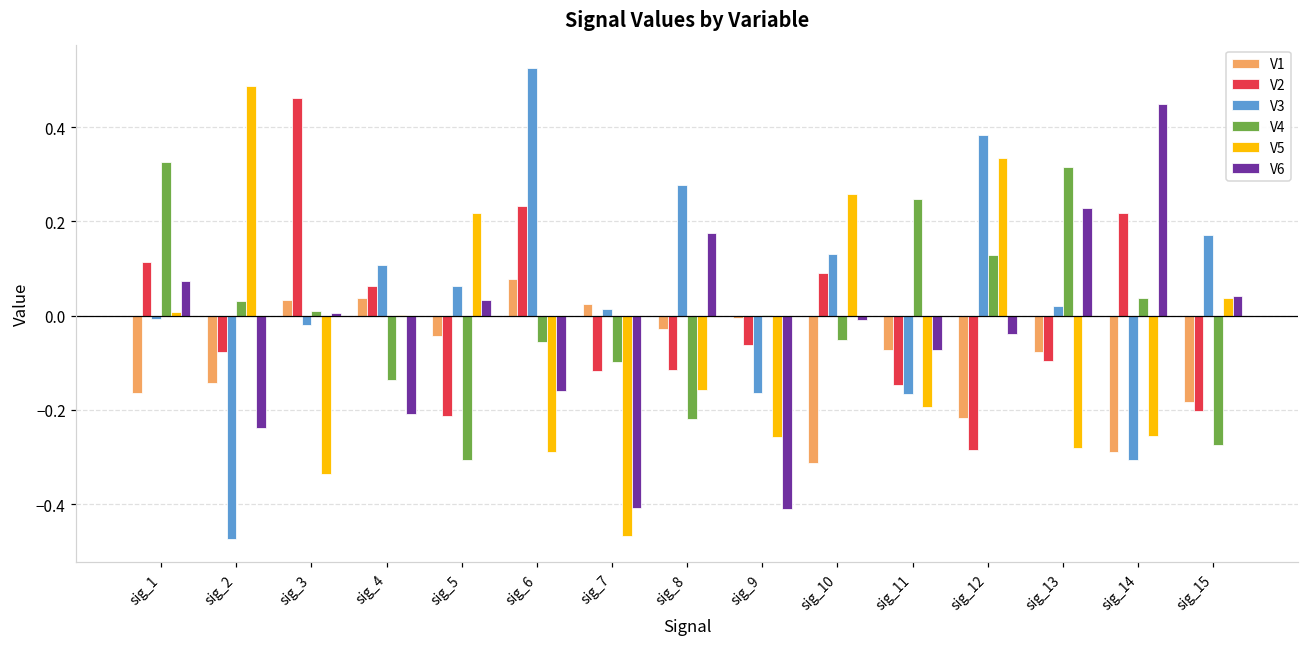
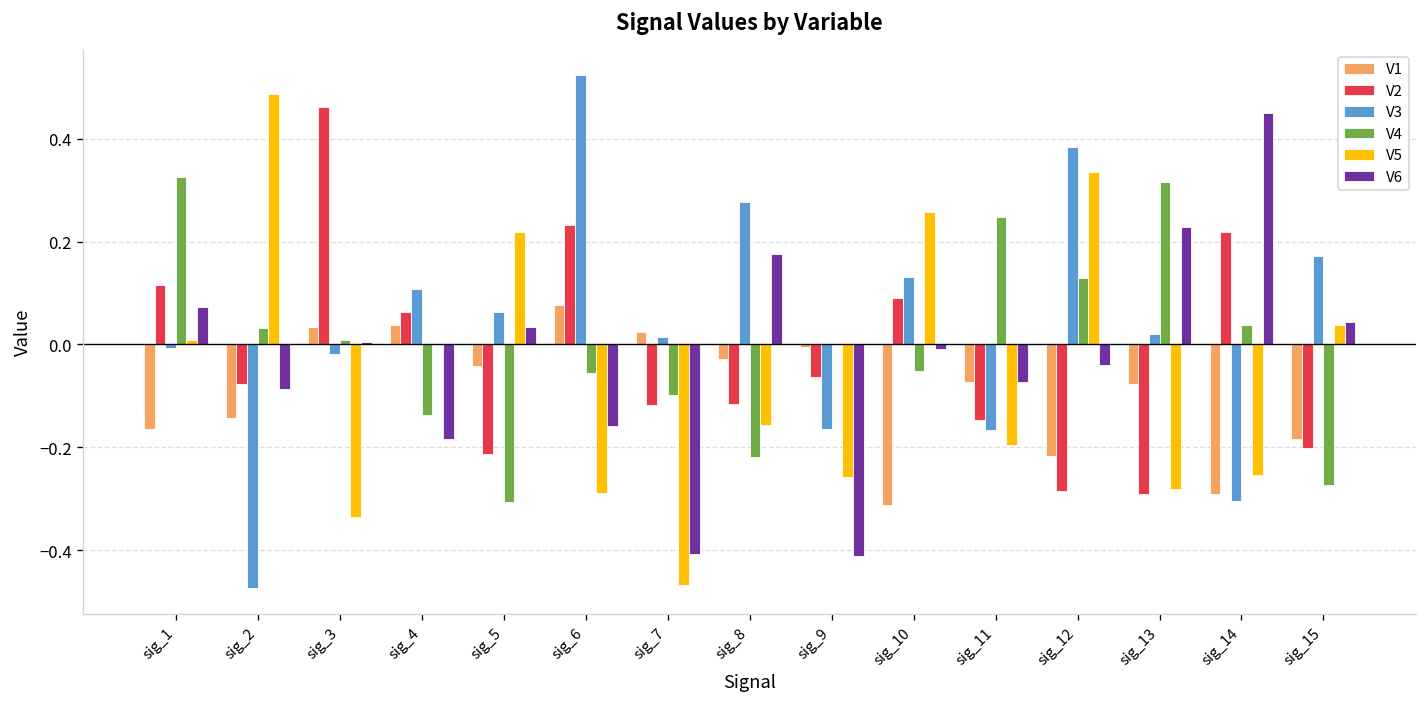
  {
    "V1": {
      "sig_1": -0.16,
      "sig_2": -0.14,
      "sig_3": 0.03,
      "sig_4": 0.04,
      "sig_5": -0.04,
      "sig_6": 0.08,
      "sig_7": 0.02,
      "sig_8": -0.03,
      "sig_10": -0.31,
      "sig_11": -0.07,
      "sig_12": -0.22,
      "sig_13": -0.08,
      "sig_14": -0.29,
      "sig_15": -0.18
    },
    "V2": {
      "sig_1": 0.11,
      "sig_2": -0.08,
      "sig_3": 0.46,
      "sig_4": 0.06,
      "sig_5": -0.21,
      "sig_6": 0.23,
      "sig_7": -0.12,
      "sig_8": -0.11,
      "sig_9": -0.06,
      "sig_10": 0.09,
      "sig_11": -0.15,
      "sig_12": -0.28,
-     "sig_13": -0.10,
+     "sig_13": -0.29,
      "sig_14": 0.22,
      "sig_15": -0.20
    },
    "V3": {
      "sig_1": -0.01,
      "sig_2": -0.47,
      "sig_3": -0.02,
      "sig_4": 0.11,
      "sig_5": 0.06,
      "sig_6": 0.52,
      "sig_7": 0.02,
      "sig_8": 0.28,
      "sig_9": -0.16,
      "sig_10": 0.13,
      "sig_11": -0.17,
      "sig_12": 0.38,
      "sig_13": 0.02,
      "sig_14": -0.31,
      "sig_15": 0.17
    },
    "V4": {
      "sig_1": 0.33,
      "sig_2": 0.03,
      "sig_3": 0.01,
      "sig_4": -0.14,
      "sig_5": -0.31,
      "sig_6": -0.06,
      "sig_7": -0.10,
      "sig_8": -0.22,
      "sig_10": -0.05,
      "sig_11": 0.25,
      "sig_12": 0.13,
      "sig_13": 0.32,
      "sig_14": 0.04,
      "sig_15": -0.27
    },
    "V5": {
      "sig_1": 0.01,
      "sig_2": 0.49,
      "sig_3": -0.34,
      "sig_5": 0.22,
      "sig_6": -0.29,
      "sig_7": -0.47,
      "sig_8": -0.16,
      "sig_9": -0.26,
      "sig_10": 0.26,
      "sig_11": -0.19,
      "sig_12": 0.33,
      "sig_13": -0.28,
      "sig_14": -0.25,
      "sig_15": 0.04
    },
    "V6": {
      "sig_1": 0.07,
-     "sig_2": -0.24,
-     "sig_4": -0.21,
+     "sig_2": -0.09,
+     "sig_4": -0.18,
      "sig_5": 0.03,
      "sig_6": -0.16,
      "sig_7": -0.41,
      "sig_8": 0.18,
      "sig_9": -0.41,
      "sig_10": -0.01,
      "sig_11": -0.07,
      "sig_12": -0.04,
      "sig_13": 0.23,
      "sig_14": 0.45,
      "sig_15": 0.04
    }
  }
